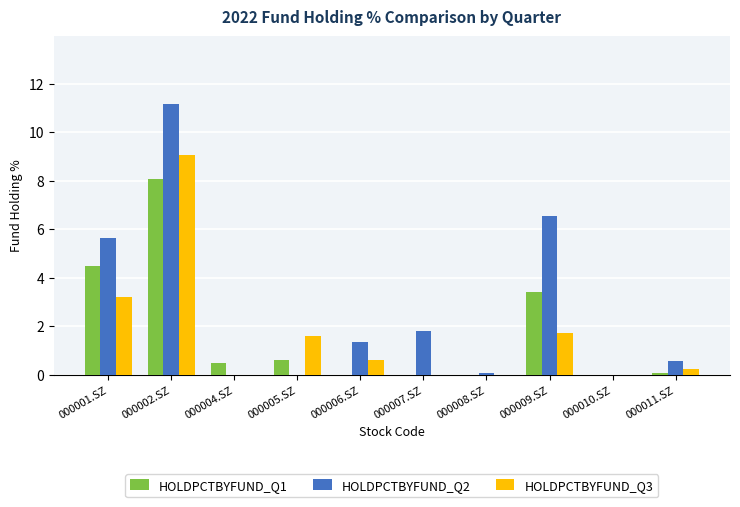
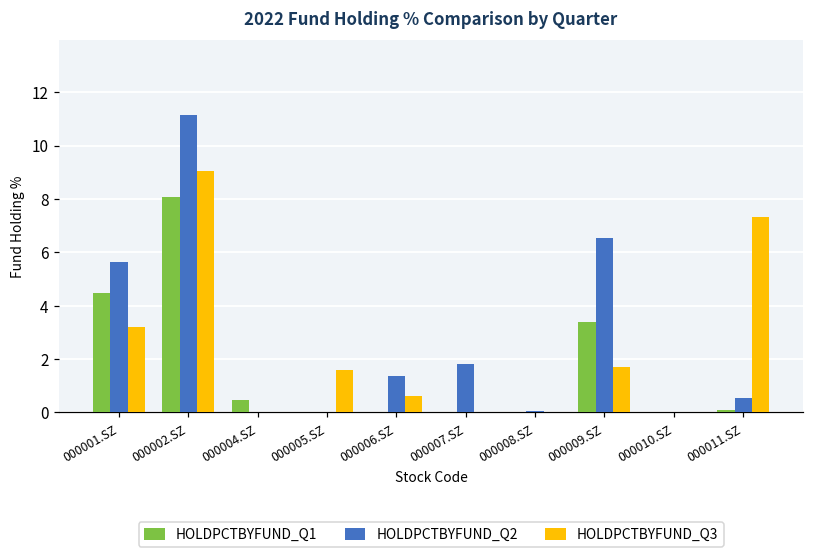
  {
    "HOLDPCTBYFUND_Q1": {
      "000001.SZ": 4.5,
      "000002.SZ": 8.1,
      "000004.SZ": 0.5,
-     "000005.SZ": 0.6,
+     "000005.SZ": 0.0,
      "000006.SZ": 0.0,
      "000007.SZ": 0.0,
      "000008.SZ": 0.0,
      "000009.SZ": 3.4,
      "000010.SZ": 0.0
    },
    "HOLDPCTBYFUND_Q2": {
      "000001.SZ": 5.6,
      "000002.SZ": 11.2,
      "000005.SZ": 0.0,
      "000006.SZ": 1.4,
      "000007.SZ": 1.8,
      "000009.SZ": 6.6,
      "000010.SZ": 0.0,
      "000011.SZ": 0.6
    },
    "HOLDPCTBYFUND_Q3": {
      "000001.SZ": 3.2,
      "000002.SZ": 9.0,
      "000004.SZ": 0.0,
      "000005.SZ": 1.6,
      "000006.SZ": 0.6,
      "000007.SZ": 0.0,
      "000008.SZ": 0.0,
      "000009.SZ": 1.7,
      "000010.SZ": 0.0,
-     "000011.SZ": 0.3
+     "000011.SZ": 7.3
    }
  }
